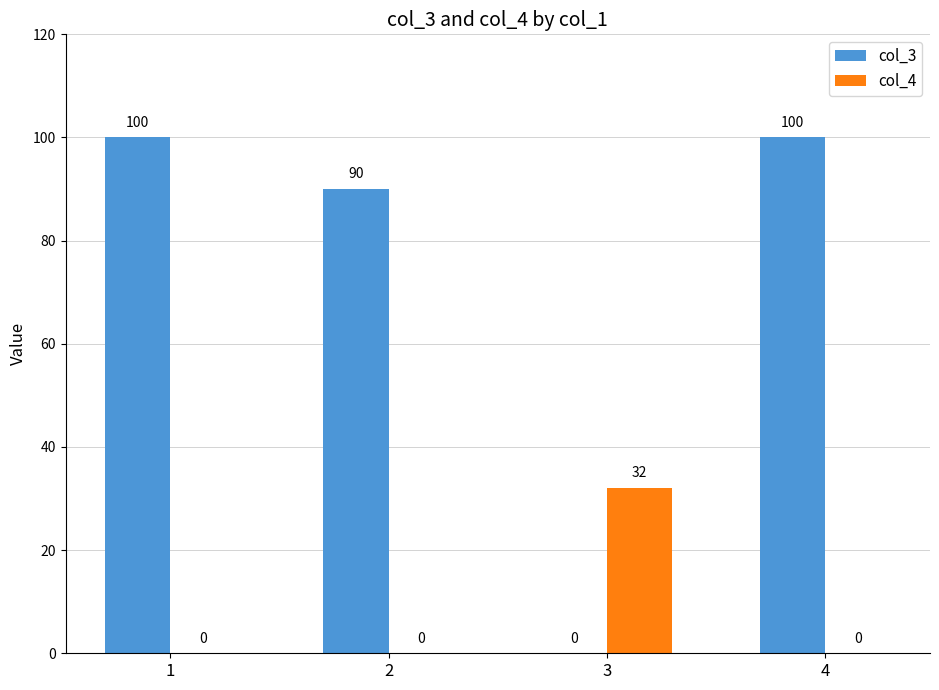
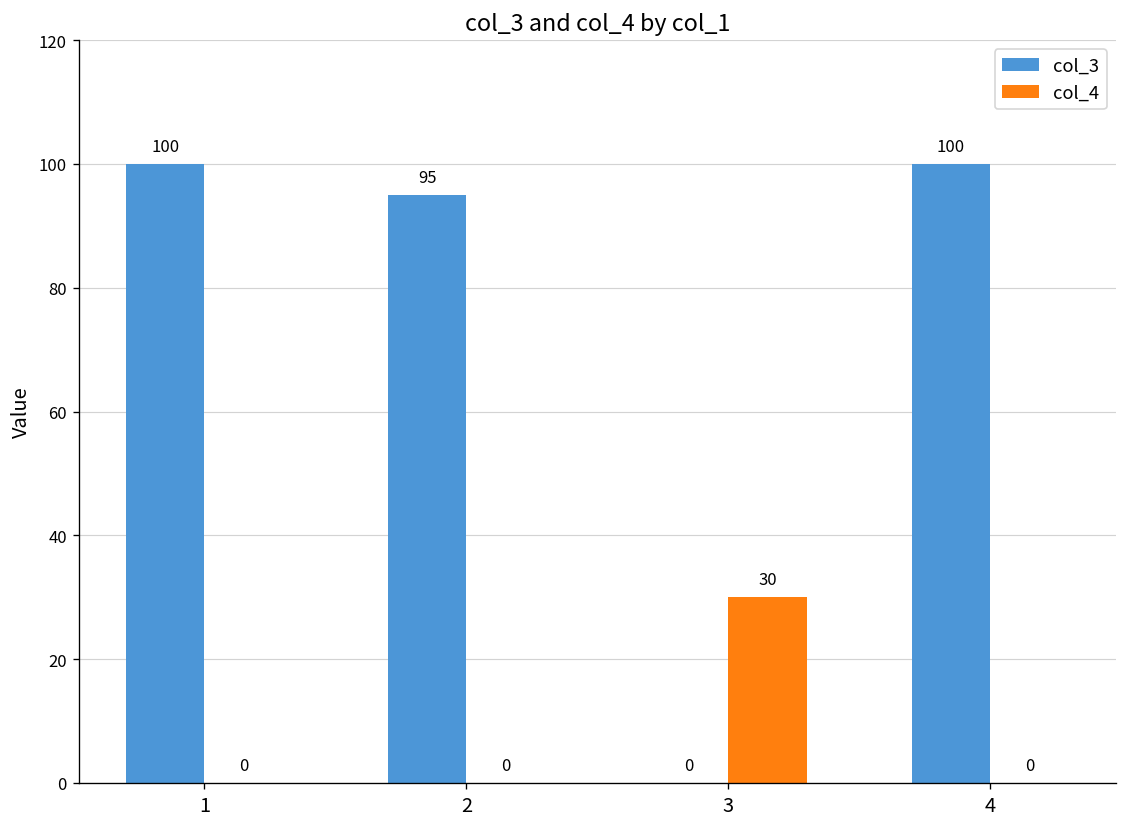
  {
    "col_3": {
      "1": 100,
-     "2": 90,
+     "2": 95,
      "3": 0,
      "4": 100
    },
    "col_4": {
      "1": 0,
      "2": 0,
-     "3": 32,
+     "3": 30,
      "4": 0
    }
  }
